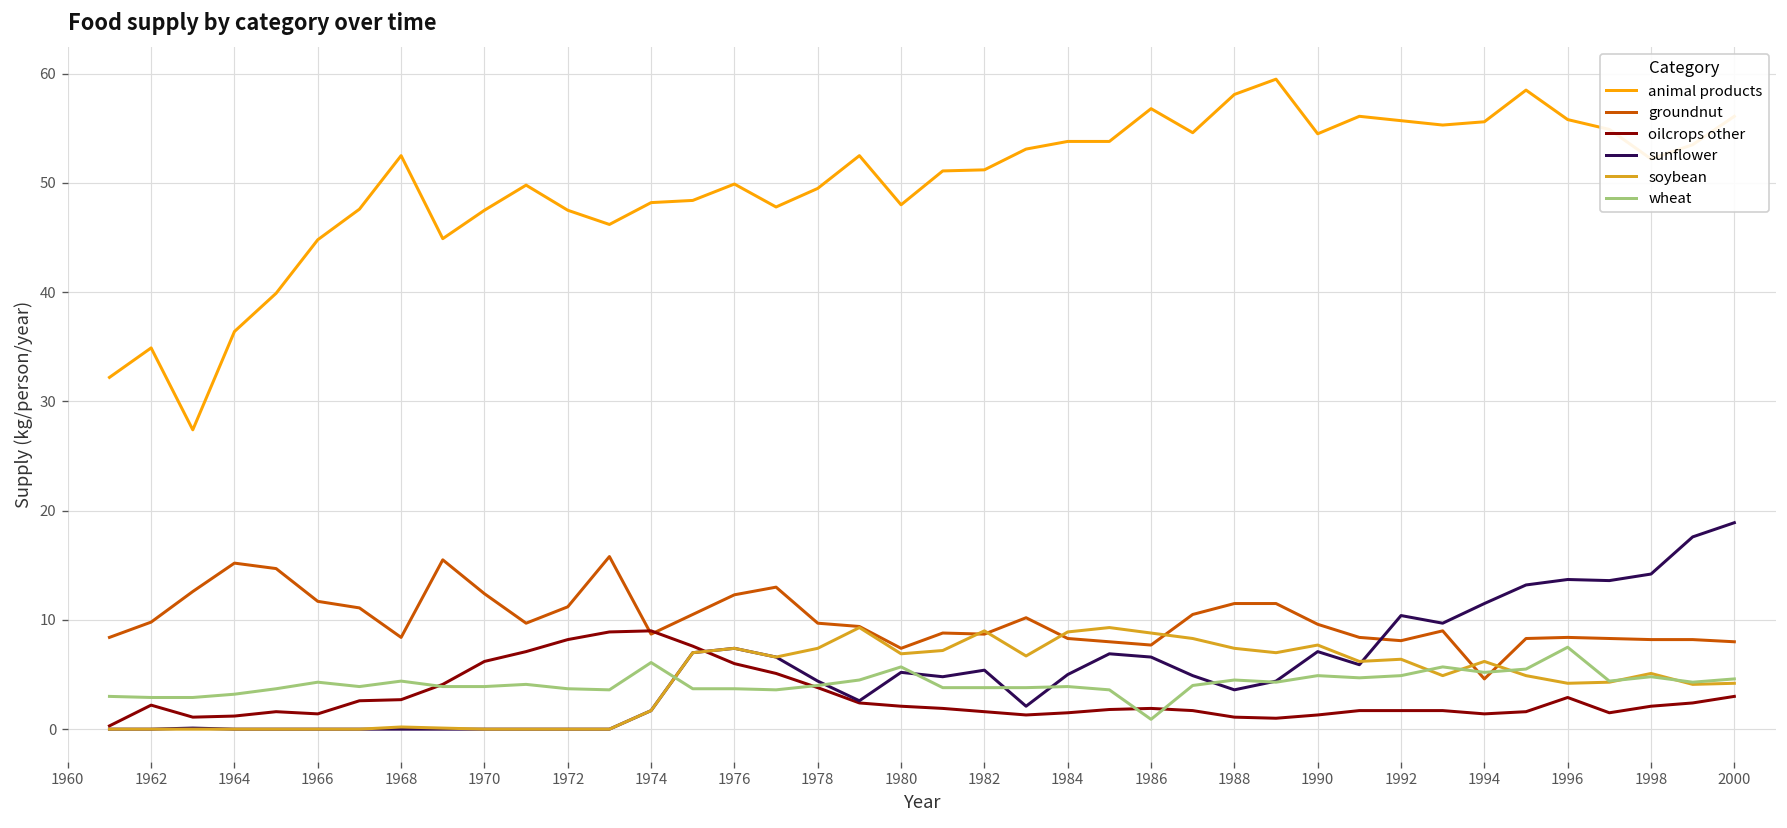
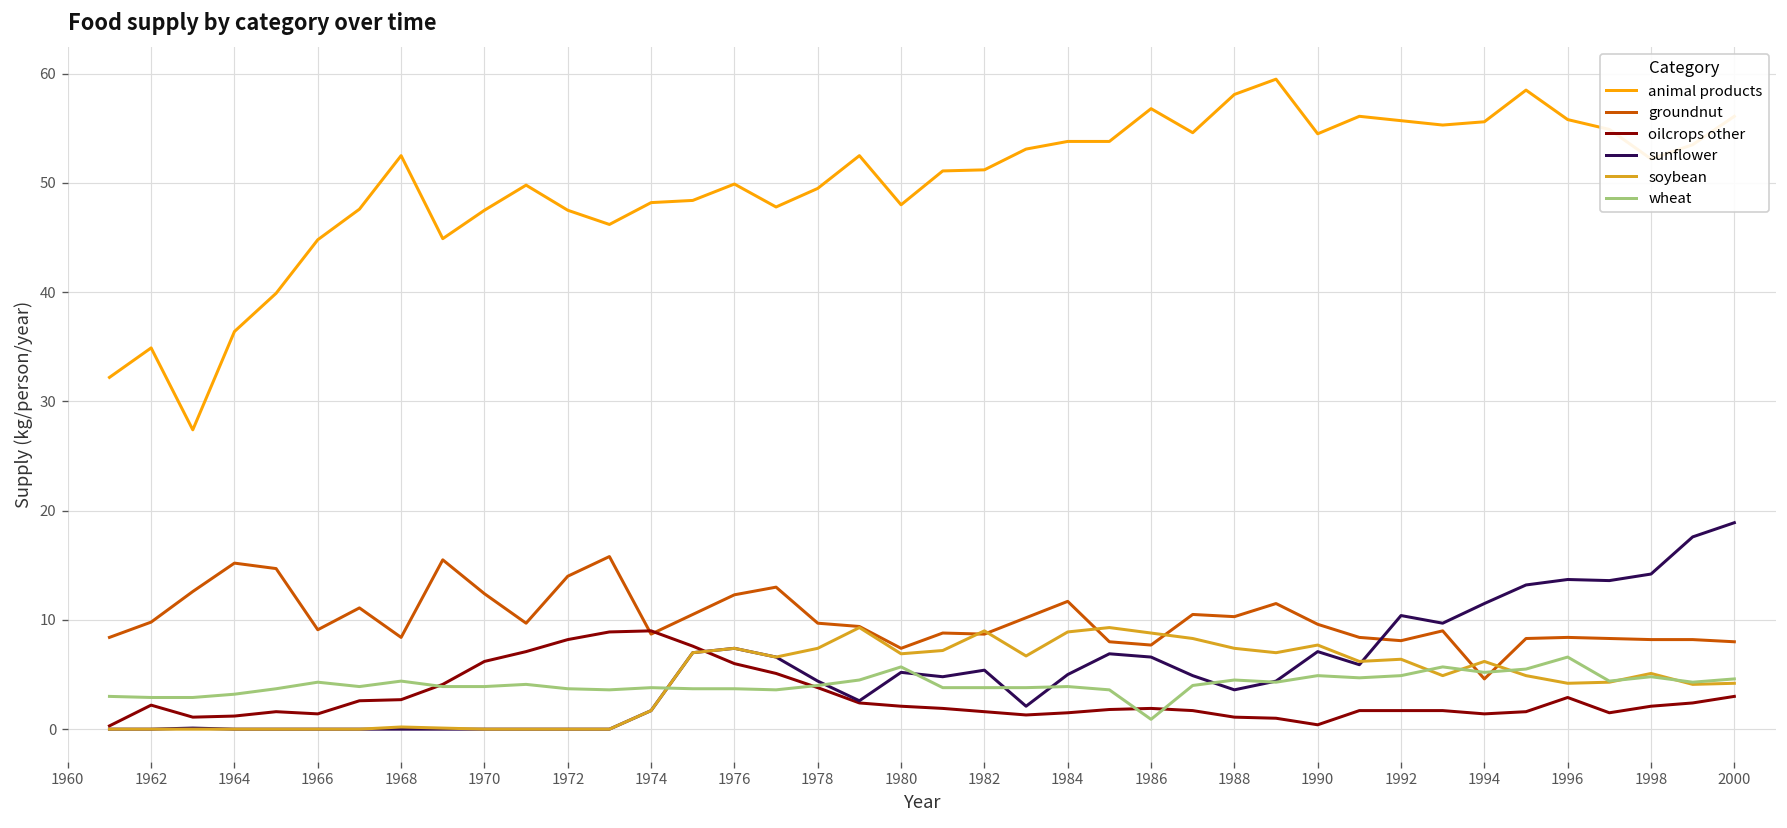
  {
    "groundnut": {
      "1962": 10,
      "1964": 15,
-     "1966": 12,
+     "1966": 9,
      "1968": 8,
      "1970": 12,
-     "1972": 11,
+     "1972": 14,
      "1974": 9,
      "1976": 12,
      "1978": 10,
      "1980": 7,
      "1982": 9,
-     "1984": 8,
+     "1984": 12,
      "1986": 8,
-     "1988": 12,
+     "1988": 10,
      "1990": 10,
      "1992": 8,
      "1994": 5,
      "1996": 8,
      "1998": 8,
      "2000": 8
    },
    "oilcrops other": {
      "1962": 2,
      "1964": 1,
      "1966": 1,
      "1968": 3,
      "1970": 6,
      "1972": 8,
      "1974": 9,
      "1976": 6,
      "1980": 2,
      "1982": 2,
      "1984": 2,
      "1986": 2,
      "1988": 1,
-     "1990": 1,
+     "1990": 0,
      "1992": 2,
      "1994": 1,
      "1996": 3,
      "1998": 2,
      "2000": 3
    },
    "sunflower": {
      "1978": 4,
      "1980": 5,
      "1982": 5,
      "1984": 5,
      "1986": 7,
      "1988": 4,
      "1990": 7,
      "1992": 10,
      "1994": 12,
      "1996": 14,
      "1998": 14,
      "2000": 19
    },
    "wheat": {
      "1962": 3,
      "1964": 3,
      "1966": 4,
      "1968": 4,
      "1970": 4,
      "1972": 4,
-     "1974": 6,
+     "1974": 4,
      "1976": 4,
      "1980": 6,
      "1982": 4,
      "1984": 4,
      "1986": 1,
      "1988": 5,
      "1990": 5,
      "1992": 5,
      "1994": 5,
-     "1996": 8,
+     "1996": 7,
      "1998": 5,
      "2000": 5
    }
  }
